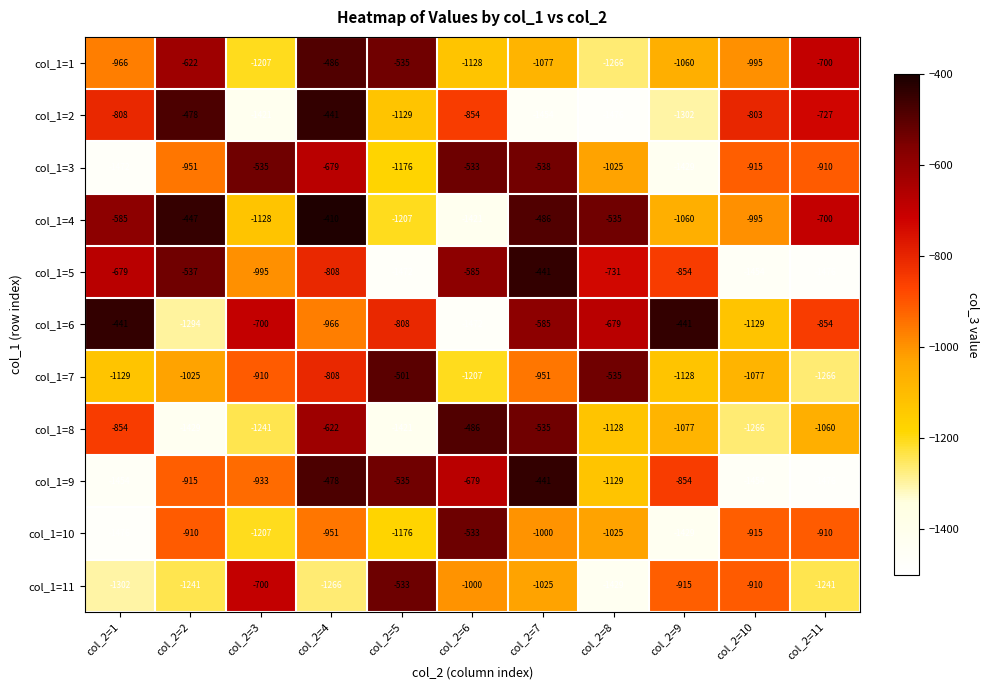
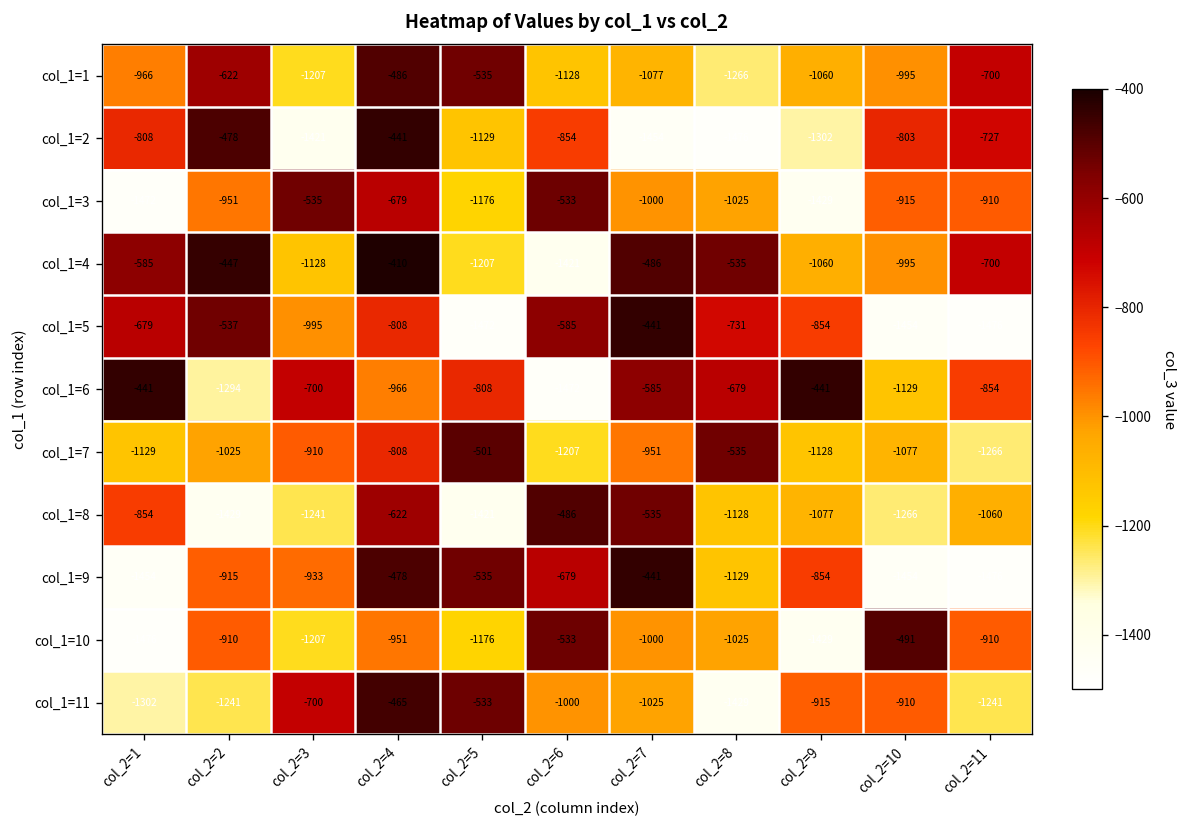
  {
    "col_1=1": {
      "col_2=1": -966,
      "col_2=2": -622,
      "col_2=3": -1207,
      "col_2=4": -486,
      "col_2=5": -535,
      "col_2=6": -1128,
      "col_2=7": -1077,
      "col_2=8": -1266,
      "col_2=9": -1060,
      "col_2=10": -995,
      "col_2=11": -700
    },
    "col_1=2": {
      "col_2=1": -808,
      "col_2=2": -478,
      "col_2=4": -441,
      "col_2=5": -1129,
      "col_2=6": -854,
      "col_2=9": -1302,
      "col_2=10": -803,
      "col_2=11": -727
    },
    "col_1=3": {
      "col_2=2": -951,
      "col_2=3": -535,
      "col_2=4": -679,
      "col_2=5": -1176,
      "col_2=6": -533,
-     "col_2=7": -538,
+     "col_2=7": -1000,
      "col_2=8": -1025,
      "col_2=10": -915,
      "col_2=11": -910
    },
    "col_1=4": {
      "col_2=1": -585,
      "col_2=2": -447,
      "col_2=3": -1128,
      "col_2=5": -1207,
      "col_2=7": -486,
      "col_2=8": -535,
      "col_2=9": -1060,
      "col_2=10": -995,
      "col_2=11": -700
    },
    "col_1=5": {
      "col_2=1": -679,
      "col_2=2": -537,
      "col_2=3": -995,
      "col_2=4": -808,
      "col_2=6": -585,
      "col_2=7": -441,
      "col_2=8": -731,
      "col_2=9": -854
    },
    "col_1=6": {
      "col_2=1": -441,
      "col_2=2": -1294,
      "col_2=3": -700,
      "col_2=4": -966,
      "col_2=5": -808,
      "col_2=7": -585,
      "col_2=8": -679,
      "col_2=9": -441,
      "col_2=10": -1129,
      "col_2=11": -854
    },
    "col_1=7": {
      "col_2=1": -1129,
      "col_2=2": -1025,
      "col_2=3": -910,
      "col_2=4": -808,
      "col_2=5": -501,
      "col_2=6": -1207,
      "col_2=7": -951,
      "col_2=8": -535,
      "col_2=9": -1128,
      "col_2=10": -1077,
      "col_2=11": -1266
    },
    "col_1=8": {
      "col_2=1": -854,
      "col_2=3": -1241,
      "col_2=4": -622,
      "col_2=6": -486,
      "col_2=7": -535,
      "col_2=8": -1128,
      "col_2=9": -1077,
      "col_2=10": -1266,
      "col_2=11": -1060
    },
    "col_1=9": {
      "col_2=2": -915,
      "col_2=3": -933,
      "col_2=4": -478,
      "col_2=5": -535,
      "col_2=6": -679,
      "col_2=7": -441,
      "col_2=8": -1129,
      "col_2=9": -854
    },
    "col_1=10": {
      "col_2=2": -910,
      "col_2=3": -1207,
      "col_2=4": -951,
      "col_2=5": -1176,
      "col_2=6": -533,
      "col_2=7": -1000,
      "col_2=8": -1025,
-     "col_2=10": -915,
+     "col_2=10": -491,
      "col_2=11": -910
    },
    "col_1=11": {
      "col_2=1": -1302,
      "col_2=2": -1241,
      "col_2=3": -700,
-     "col_2=4": -1266,
+     "col_2=4": -465,
      "col_2=5": -533,
      "col_2=6": -1000,
      "col_2=7": -1025,
      "col_2=9": -915,
      "col_2=10": -910,
      "col_2=11": -1241
    }
  }
